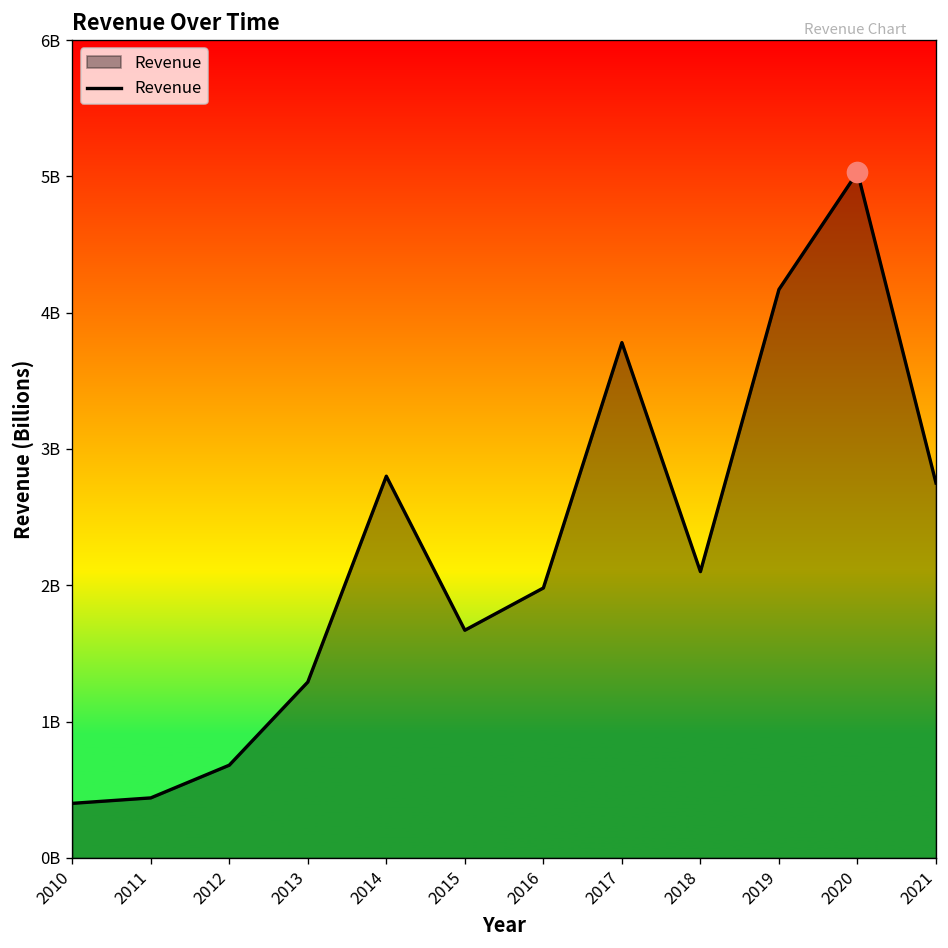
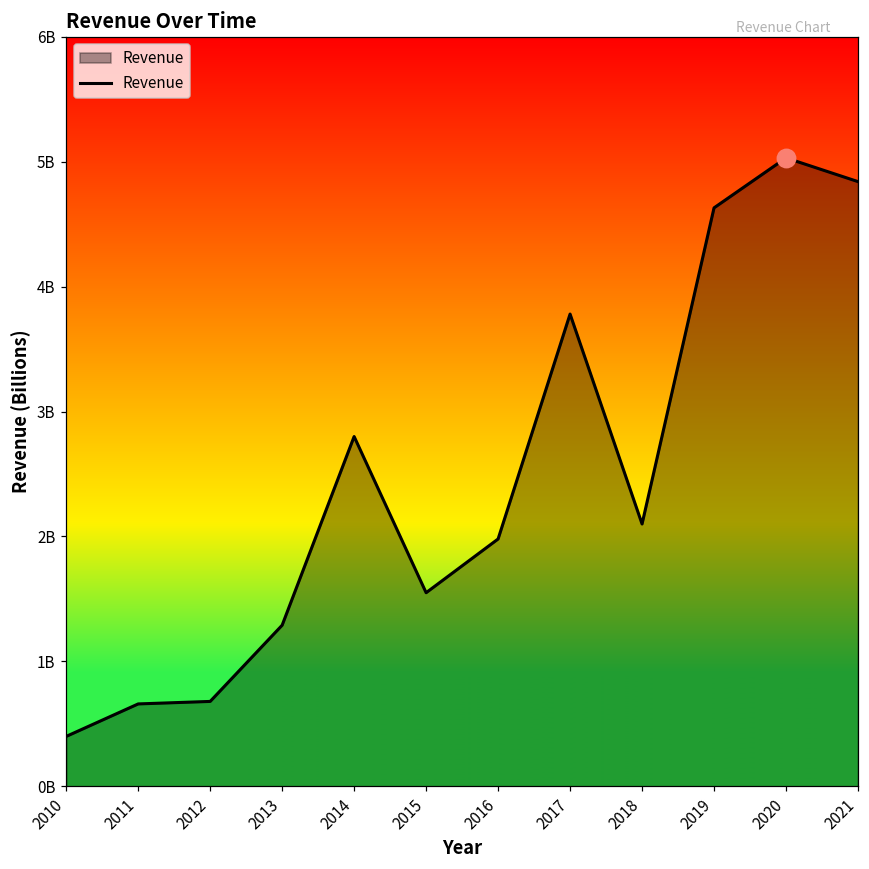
  {
    "Revenue": {
      "2010": 400000000,
-     "2011": 440000000,
+     "2011": 660000000,
      "2012": 680000000,
      "2013": 1290000000,
      "2014": 2800000000,
-     "2015": 1670000000,
+     "2015": 1550000000,
      "2016": 1980000000,
      "2017": 3780000000,
      "2018": 2100000000,
-     "2019": 4170000000,
-     "2021": 2750000000
+     "2019": 4630000000,
+     "2021": 4840000000
    }
  }
